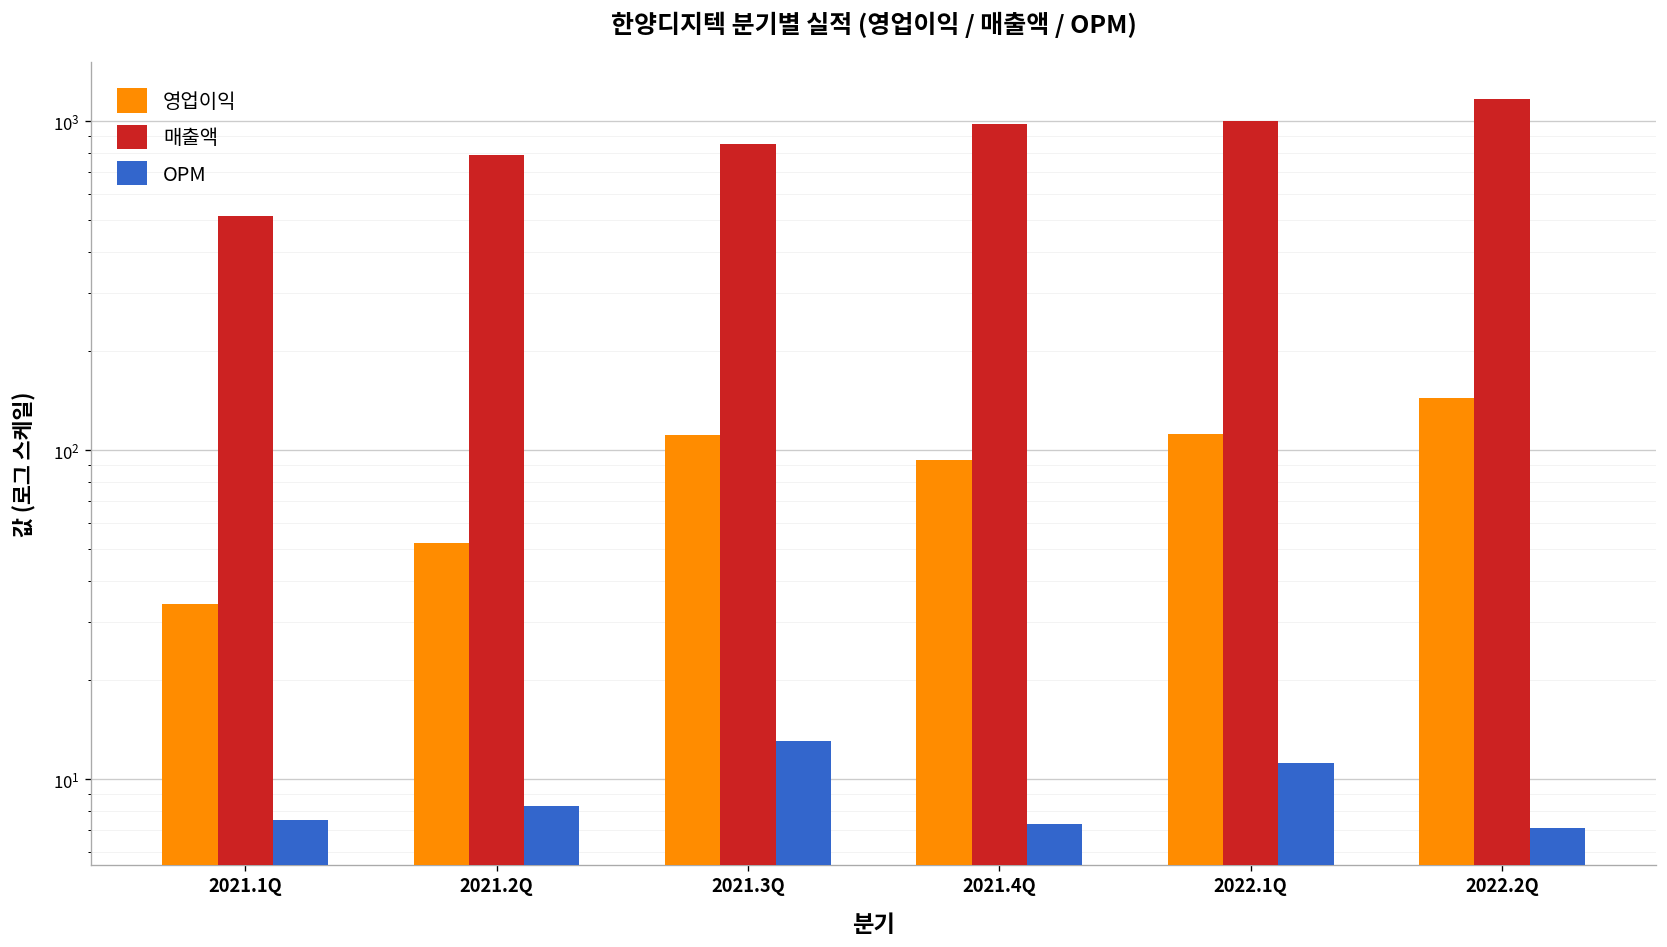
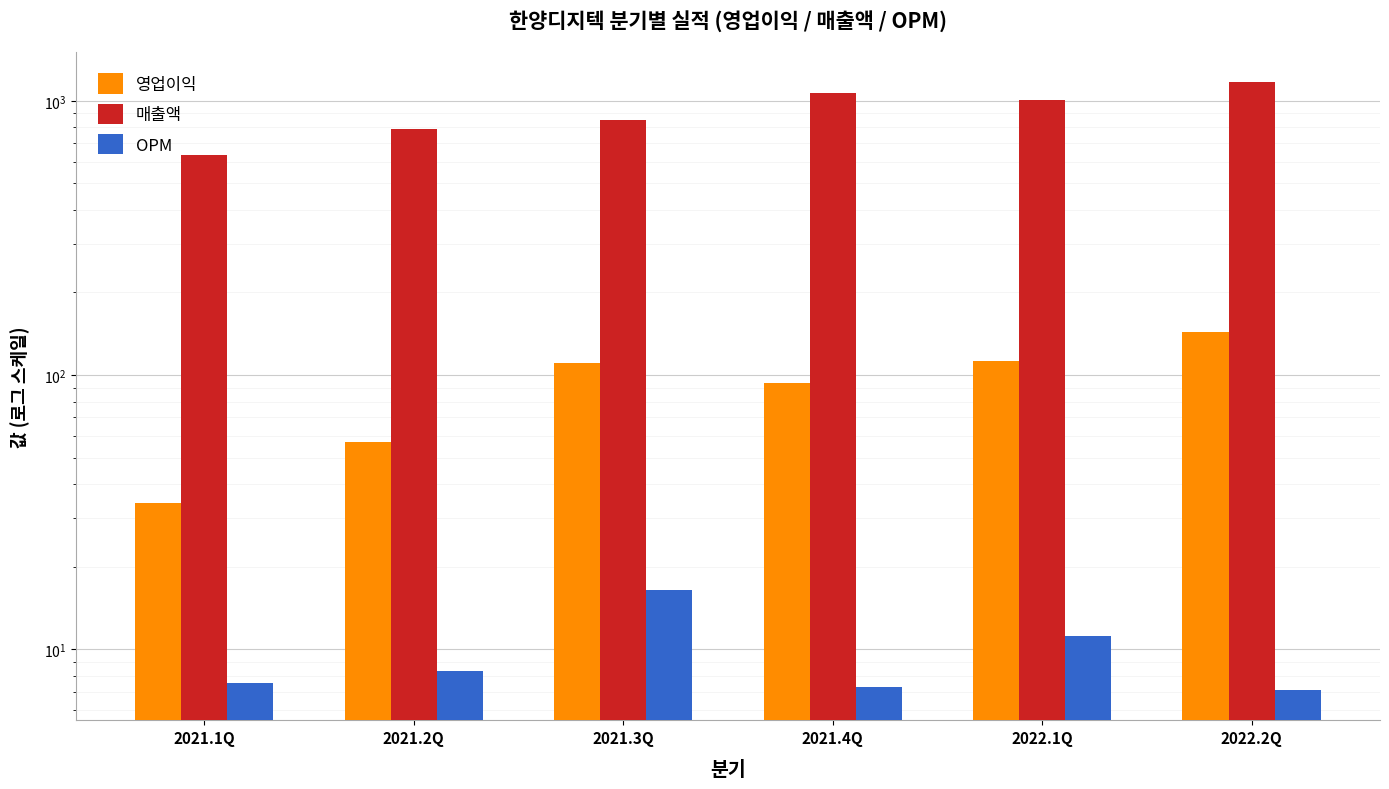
  {
    "영업이익": {
      "2021.1Q": 34,
-     "2021.2Q": 52,
+     "2021.2Q": 57,
      "2021.3Q": 111,
      "2021.4Q": 93,
      "2022.1Q": 112,
      "2022.2Q": 140
    },
    "매출액": {
-     "2021.1Q": 510,
+     "2021.1Q": 630,
      "2021.2Q": 790,
      "2021.3Q": 850,
-     "2021.4Q": 980,
+     "2021.4Q": 1070,
      "2022.1Q": 1000,
      "2022.2Q": 1170
    },
    "OPM": {
      "2021.1Q": 7.5,
      "2021.2Q": 8.3,
-     "2021.3Q": 13,
+     "2021.3Q": 17,
      "2021.4Q": 7.3,
      "2022.1Q": 11,
      "2022.2Q": 7
    }
  }
